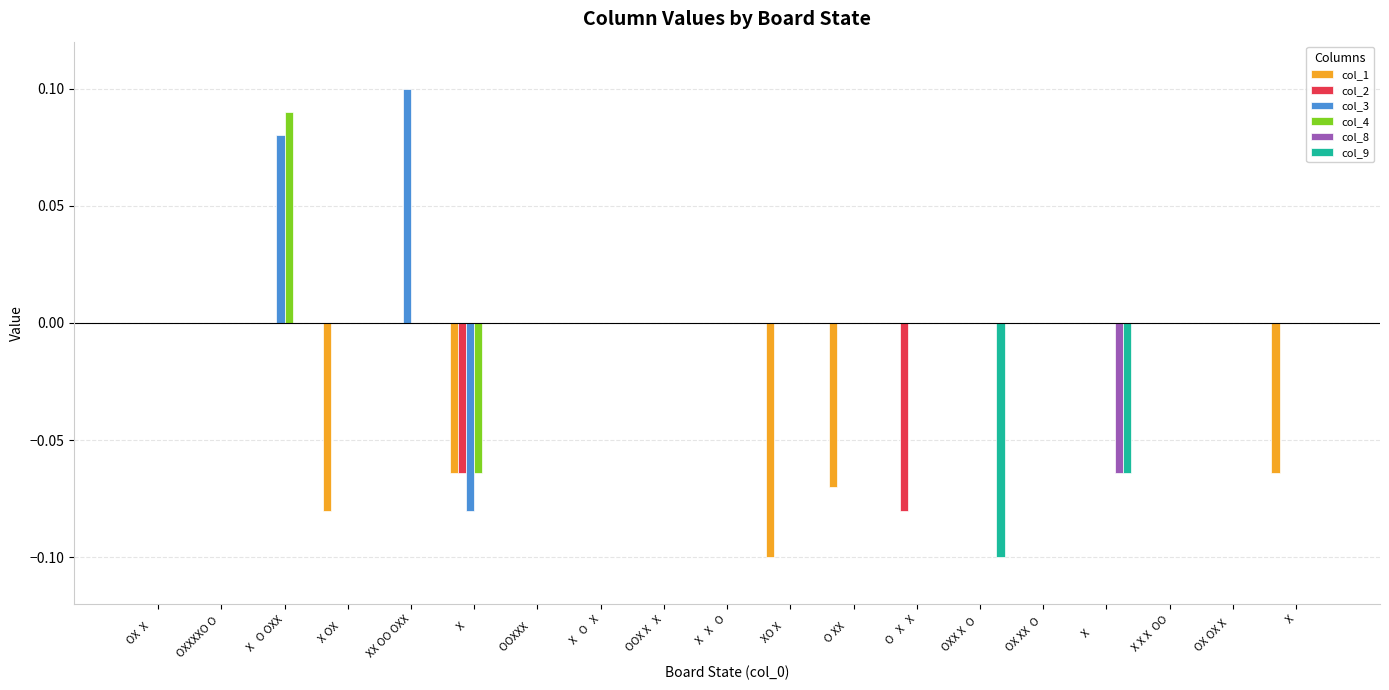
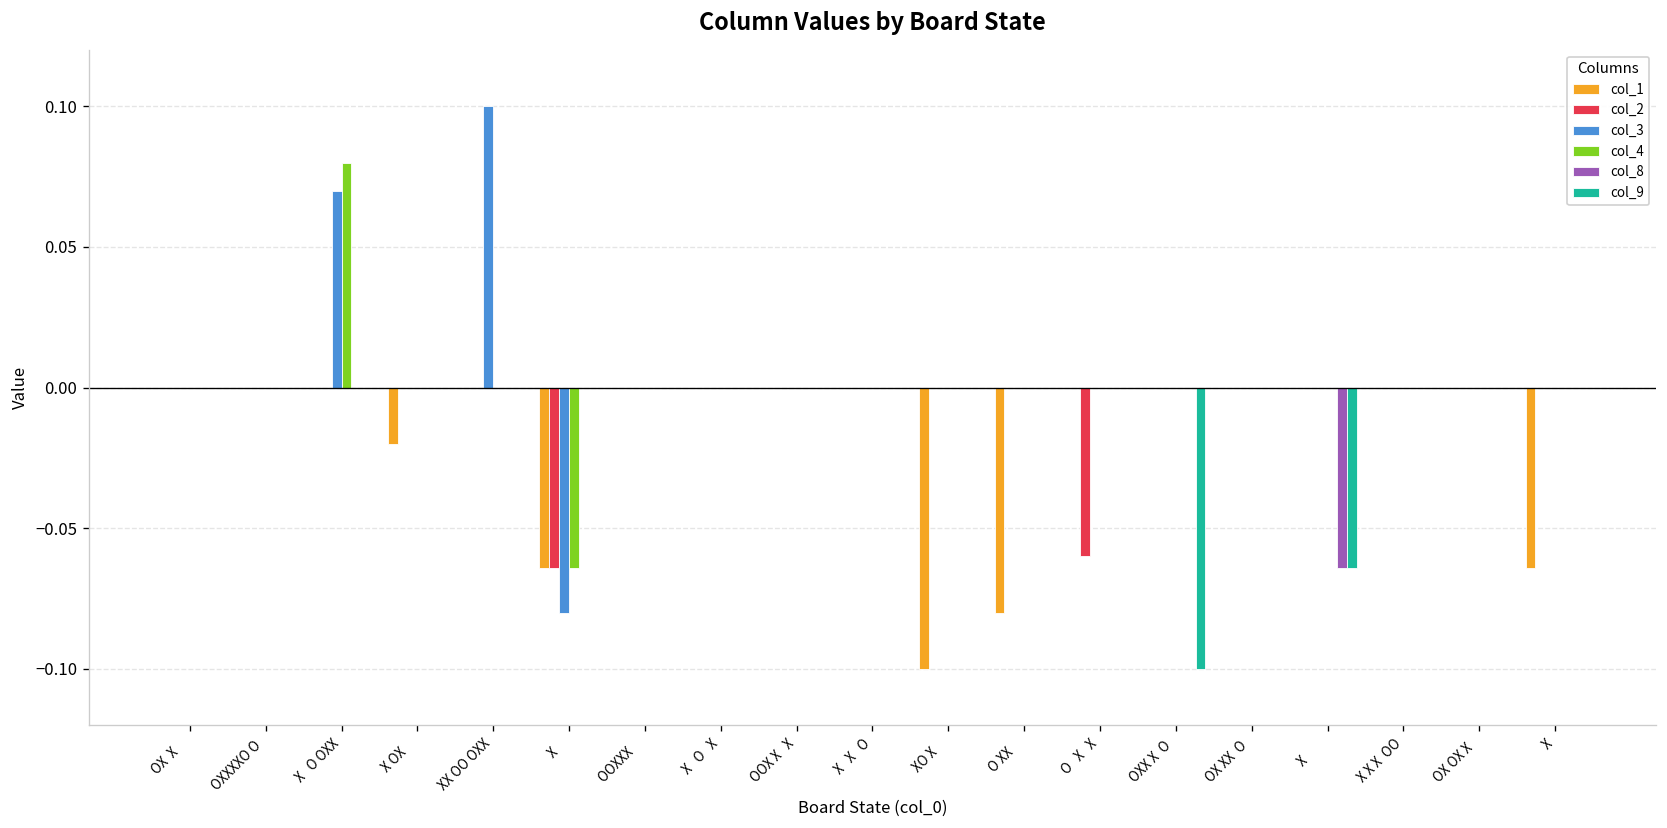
  {
    "col_1": {
      "OX X": 0.00,
      "OXXXXO O": 0.00,
      "X O OXX": 0.00,
-     "X OX": -0.08,
+     "X OX": -0.02,
      "XX OO OXX": 0.00,
      "OOXXX": 0.00,
      "X O X": 0.00,
      "OOX X X": 0.00,
      "X X O": 0.00,
      "XO X": -0.10,
-     "O XX": -0.07,
+     "O XX": -0.08,
      "O X X": 0.00,
      "OXX X O": 0.00,
      "OX XX O": 0.00,
      "X X X OO": 0.00,
      "OX OX X": 0.00
    },
    "col_2": {
      "OX X": 0.00,
      "OXXXXO O": 0.00,
      "X O OXX": 0.00,
      "X OX": 0.00,
      "XX OO OXX": 0.00,
      "OOXXX": 0.00,
      "X O X": 0.00,
      "OOX X X": 0.00,
      "X X O": 0.00,
      "XO X": 0.00,
      "O XX": 0.00,
-     "O X X": -0.08,
+     "O X X": -0.06,
      "OXX X O": 0.00,
      "OX XX O": 0.00,
      "X X X OO": 0.00,
      "OX OX X": 0.00
    },
    "col_3": {
      "OX X": 0.00,
      "OXXXXO O": 0.00,
-     "X O OXX": 0.08,
+     "X O OXX": 0.07,
      "X OX": 0.00,
      "XX OO OXX": 0.10,
      "OOXXX": 0.00,
      "X O X": 0.00,
      "OOX X X": 0.00,
      "X X O": 0.00,
      "XO X": 0.00,
      "O XX": 0.00,
      "O X X": 0.00,
      "OXX X O": 0.00,
      "OX XX O": 0.00,
      "X X X OO": 0.00,
      "OX OX X": 0.00
    },
    "col_4": {
      "OX X": 0.00,
      "OXXXXO O": 0.00,
-     "X O OXX": 0.09,
+     "X O OXX": 0.08,
      "X OX": 0.00,
      "XX OO OXX": 0.00,
      "OOXXX": 0.00,
      "X O X": 0.00,
      "OOX X X": 0.00,
      "X X O": 0.00,
      "XO X": 0.00,
      "O XX": 0.00,
      "O X X": 0.00,
      "OXX X O": 0.00,
      "OX XX O": 0.00,
      "X X X OO": 0.00,
      "OX OX X": 0.00
    },
    "col_8": {
      "OX X": 0.00,
      "OXXXXO O": 0.00,
      "X O OXX": 0.00,
      "X OX": 0.00,
      "XX OO OXX": 0.00,
      "OOXXX": 0.00,
      "X O X": 0.00,
      "OOX X X": 0.00,
      "X X O": 0.00,
      "XO X": 0.00,
      "O XX": 0.00,
      "O X X": 0.00,
      "OXX X O": 0.00,
      "OX XX O": 0.00,
      "X X X OO": 0.00,
      "OX OX X": 0.00
    },
    "col_9": {
      "OX X": 0.00,
      "OXXXXO O": 0.00,
      "X O OXX": 0.00,
      "X OX": 0.00,
      "XX OO OXX": 0.00,
      "OOXXX": 0.00,
      "X O X": 0.00,
      "OOX X X": 0.00,
      "X X O": 0.00,
      "XO X": 0.00,
      "O XX": 0.00,
      "O X X": 0.00,
      "OXX X O": -0.10,
      "OX XX O": 0.00,
      "X X X OO": 0.00,
      "OX OX X": 0.00
    }
  }
